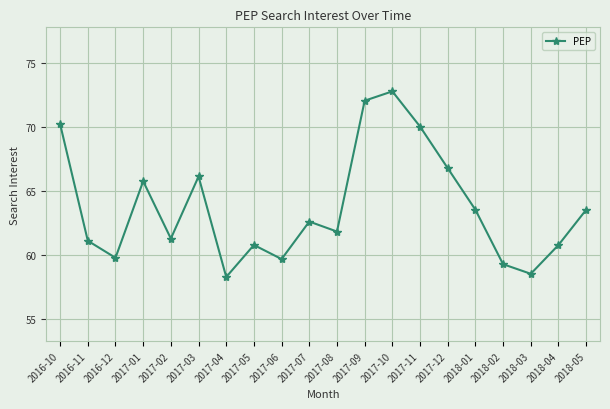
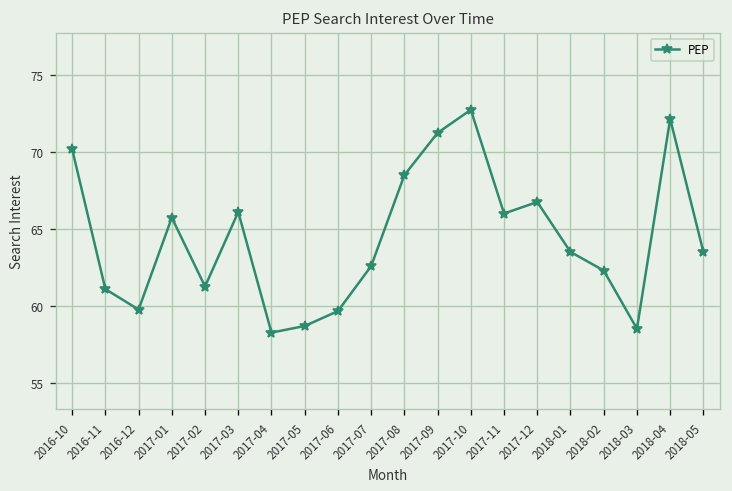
  {
    "2016-10": 70.2,
    "2016-11": 61.1,
    "2016-12": 59.8,
    "2017-01": 65.7,
    "2017-02": 61.3,
    "2017-03": 66.1,
    "2017-04": 58.3,
-   "2017-05": 60.8,
+   "2017-05": 58.7,
    "2017-06": 59.7,
    "2017-07": 62.6,
-   "2017-08": 61.8,
-   "2017-09": 72.0,
+   "2017-08": 68.5,
+   "2017-09": 71.3,
    "2017-10": 72.8,
-   "2017-11": 70,
+   "2017-11": 66,
    "2017-12": 66.8,
    "2018-01": 63.5,
-   "2018-02": 59.3,
+   "2018-02": 62.3,
    "2018-03": 58.5,
-   "2018-04": 60.8,
+   "2018-04": 72.2,
    "2018-05": 63.5
  }
